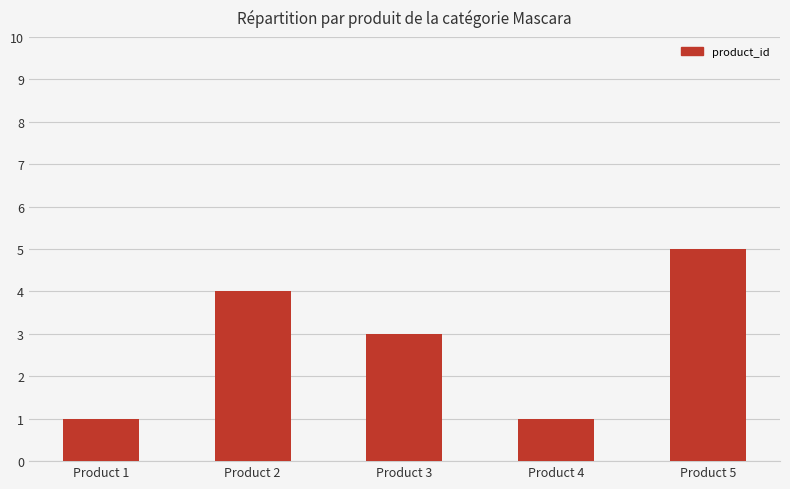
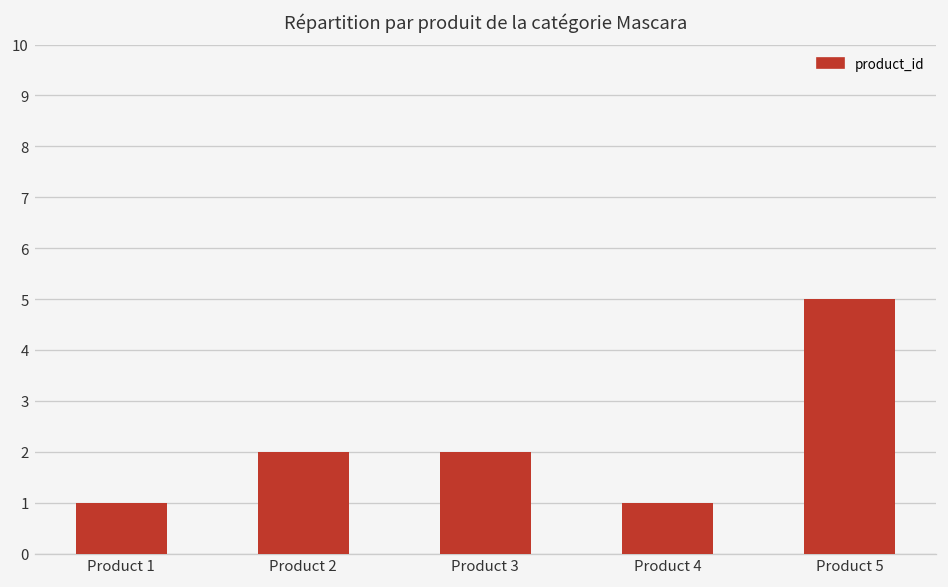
  {
    "Product 1": 1,
-   "Product 2": 4,
-   "Product 3": 3,
+   "Product 2": 2,
+   "Product 3": 2,
    "Product 4": 1,
    "Product 5": 5
  }
